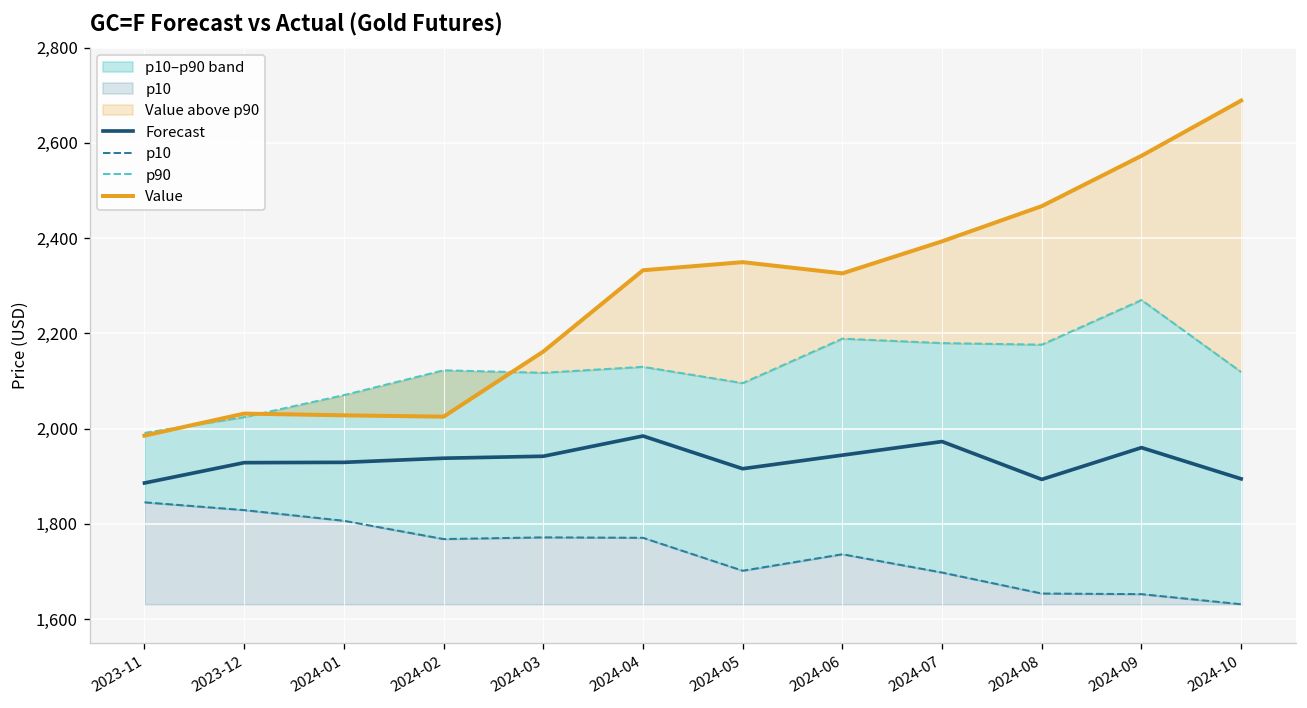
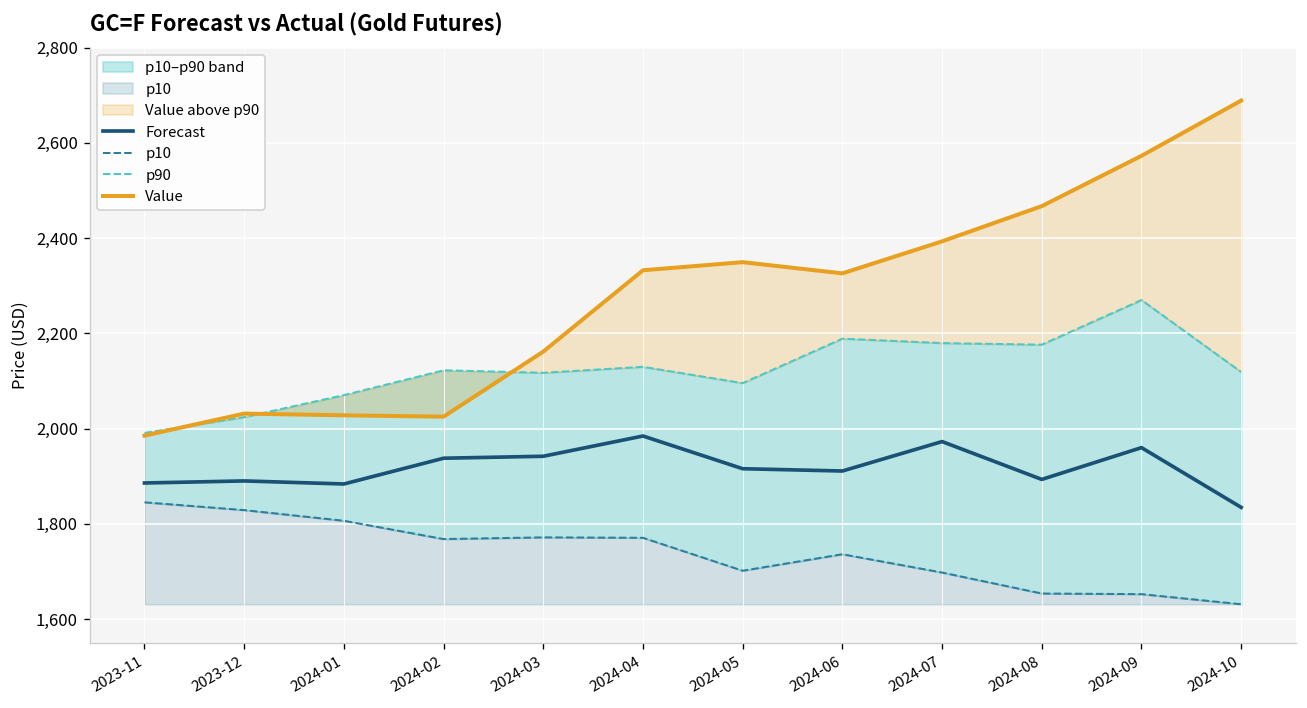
  {
    "Forecast": {
      "2023-11": "1,890",
-     "2023-12": "1,930",
-     "2024-01": "1,930",
+     "2023-12": "1,890",
+     "2024-01": "1,880",
      "2024-02": "1,940",
      "2024-03": "1,940",
      "2024-04": "1,980",
      "2024-05": "1,920",
-     "2024-06": "1,940",
+     "2024-06": "1,910",
      "2024-07": "1,970",
      "2024-08": "1,890",
      "2024-09": "1,960",
-     "2024-10": "1,890"
+     "2024-10": "1,830"
    }
  }
